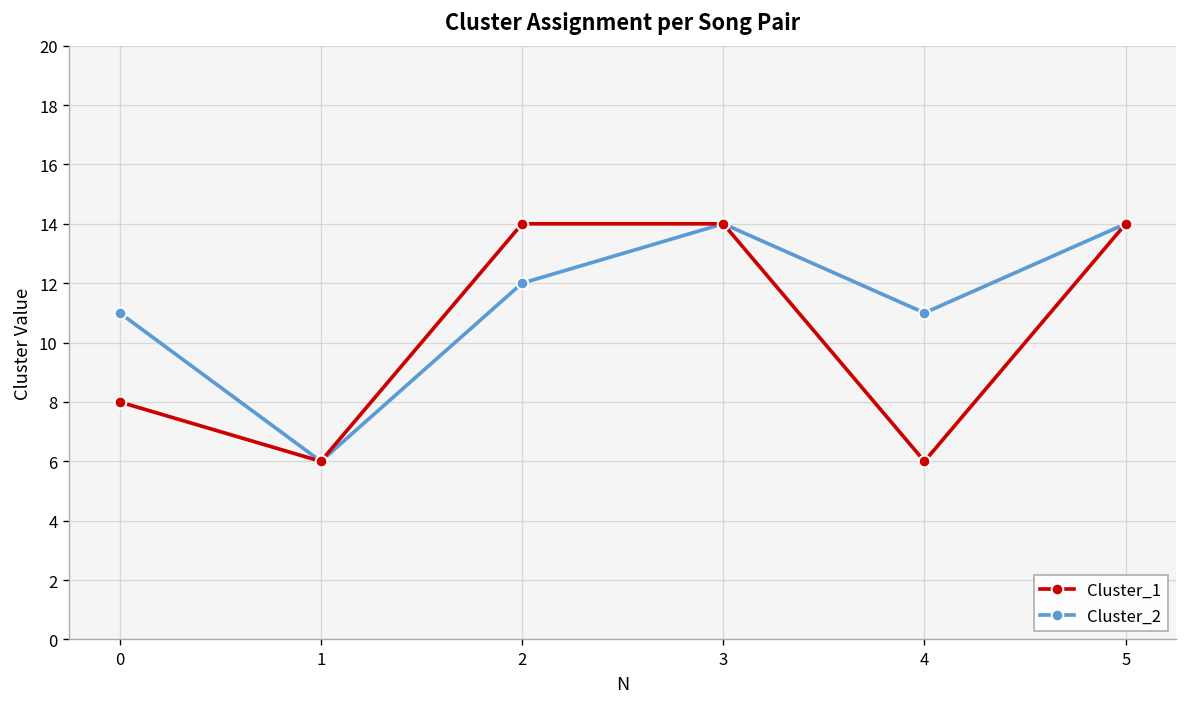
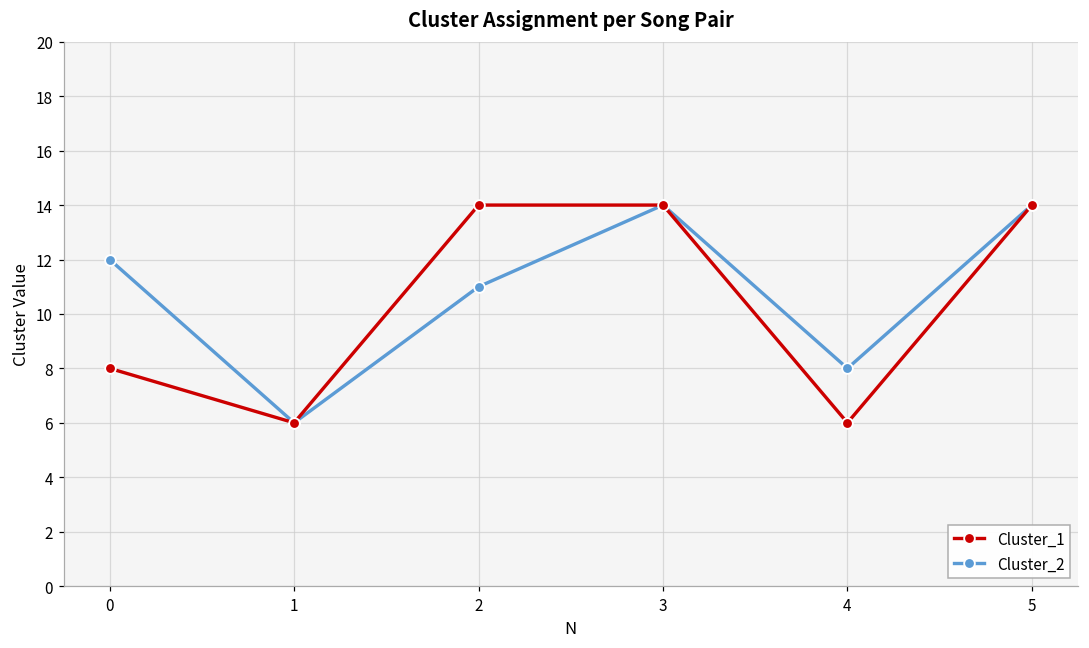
  {
    "Cluster_1": {
      "0": 8,
      "2": 14,
      "4": 6
    },
    "Cluster_2": {
-     "0": 11,
-     "2": 12,
-     "4": 11
+     "0": 12,
+     "2": 11,
+     "4": 8
    }
  }
